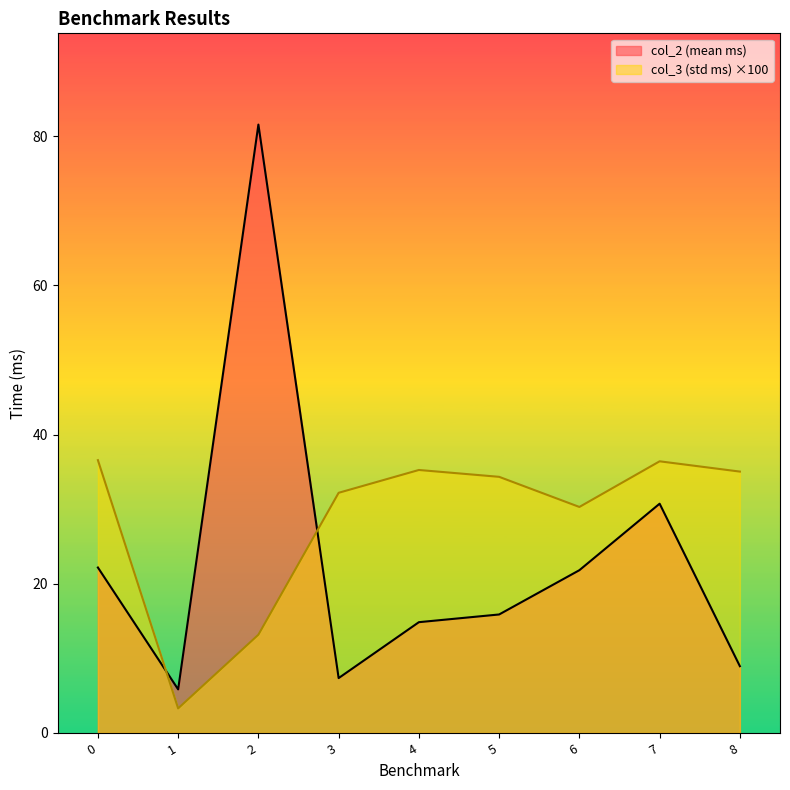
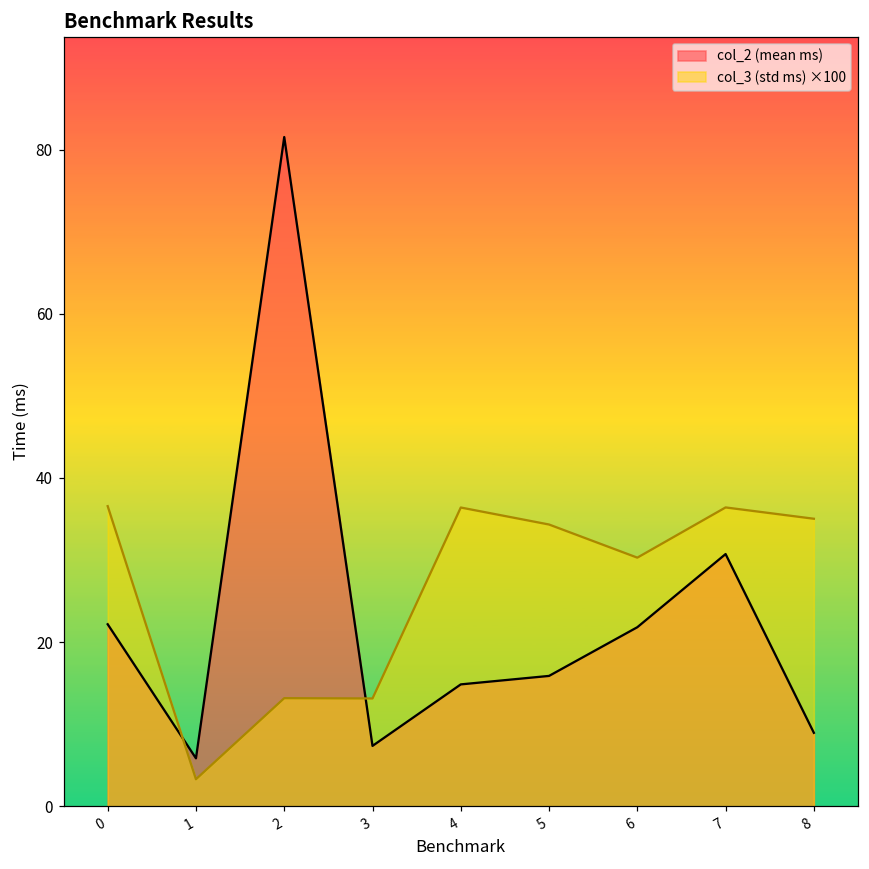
  {
    "col_2 (mean ms)": {
      "0": 22,
      "1": 6,
      "2": 82,
      "3": 7,
      "4": 15,
      "5": 16,
      "6": 22,
      "7": 31,
      "8": 9
    },
    "col_3 (std ms) ×100": {
      "0": 37,
      "1": 3,
      "2": 13,
-     "3": 32,
-     "4": 35,
+     "3": 13,
+     "4": 36,
      "5": 34,
      "6": 30,
      "7": 36,
      "8": 35
    }
  }
